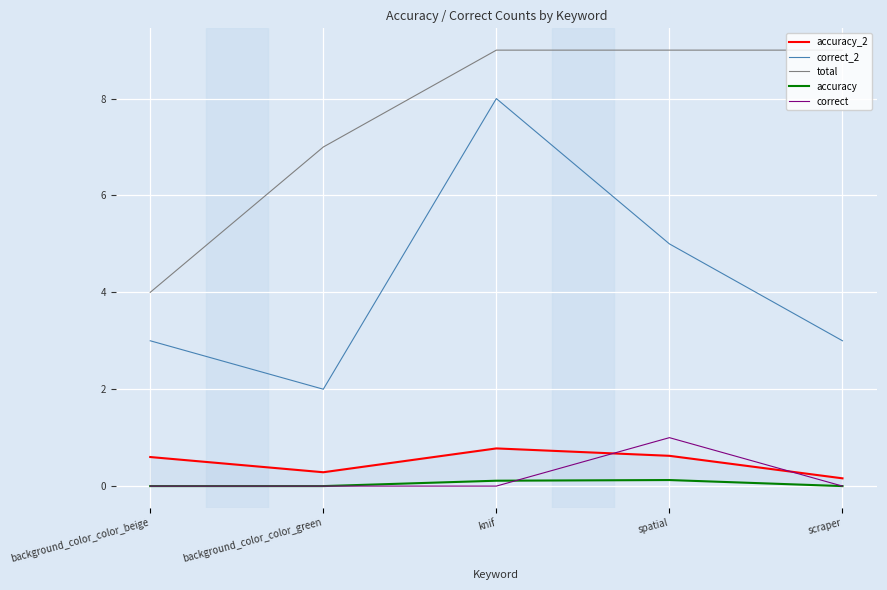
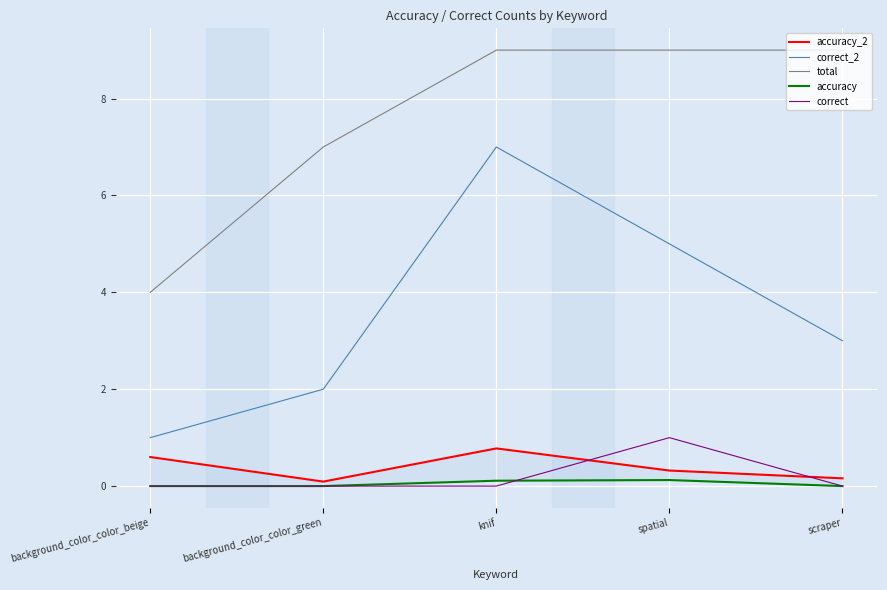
  {
    "accuracy_2": {
      "background_color_color_beige": 0.6,
-     "background_color_color_green": 0.3,
+     "background_color_color_green": 0.1,
      "knif": 0.8,
-     "spatial": 0.6,
+     "spatial": 0.3,
      "scraper": 0.2
    },
    "correct_2": {
-     "background_color_color_beige": 3,
+     "background_color_color_beige": 1,
      "background_color_color_green": 2,
-     "knif": 8,
+     "knif": 7,
      "spatial": 5,
      "scraper": 3
    },
    "total": {
      "background_color_color_beige": 4.0,
      "background_color_color_green": 7.0,
      "knif": 9.0,
      "spatial": 9.0
    },
    "accuracy": {
      "knif": 0.1,
      "spatial": 0.1
    },
    "correct": {
      "knif": 0.0,
      "spatial": 1.0
    }
  }
